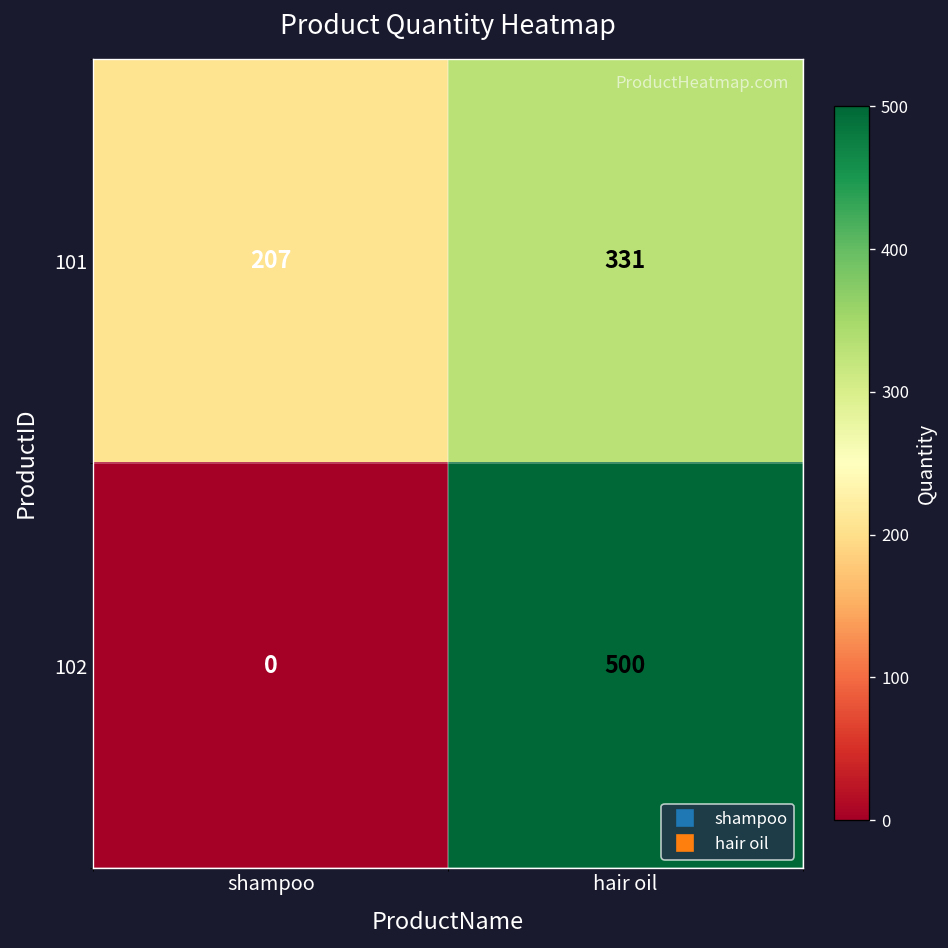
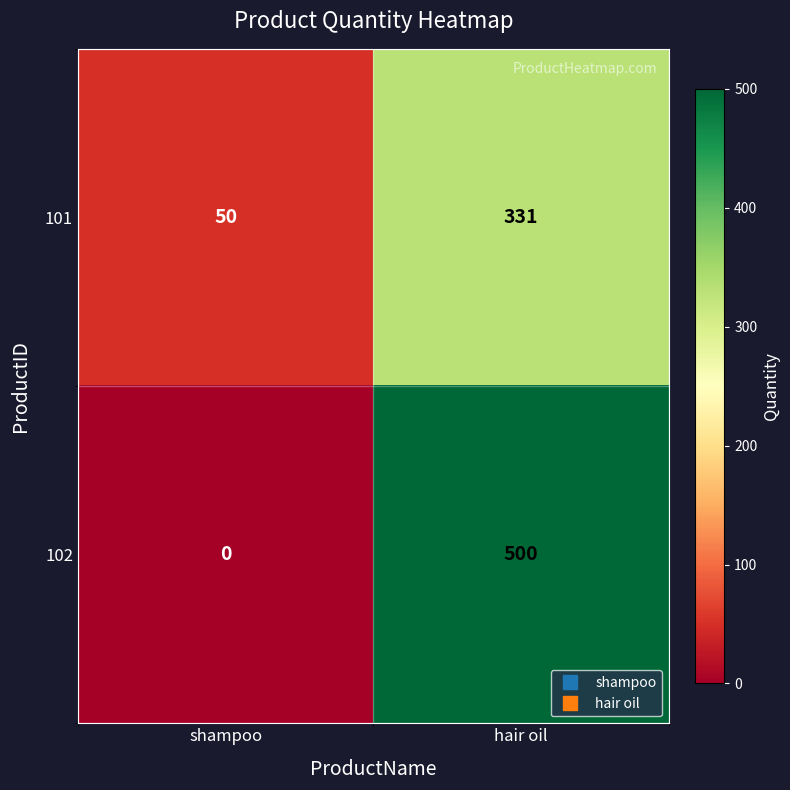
  {
    "101": {
-     "shampoo": 207
+     "shampoo": 50
    },
    "102": {
      "shampoo": 0,
      "hair oil": 500
    }
  }
